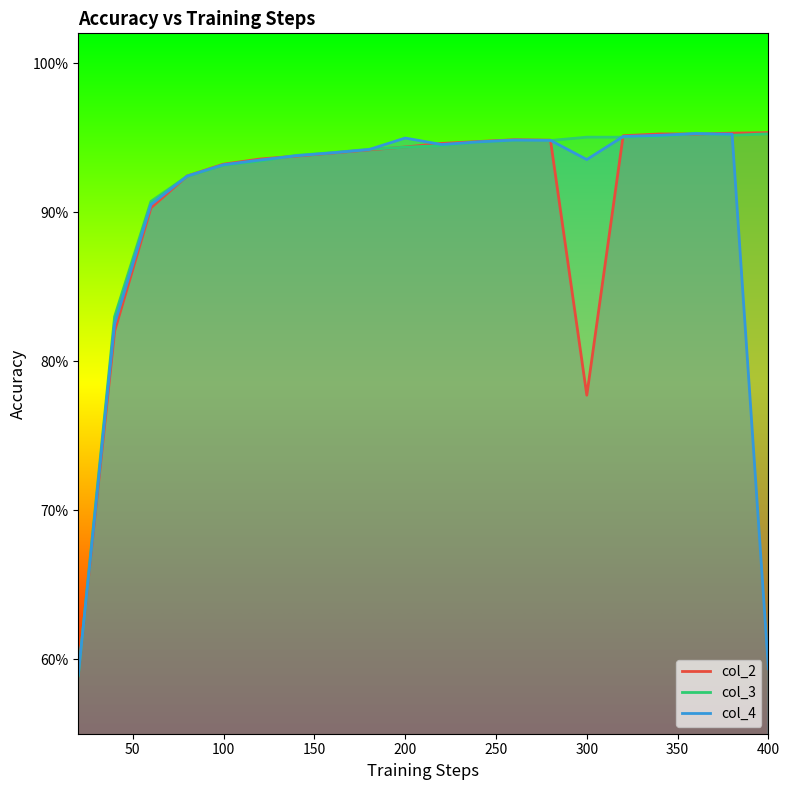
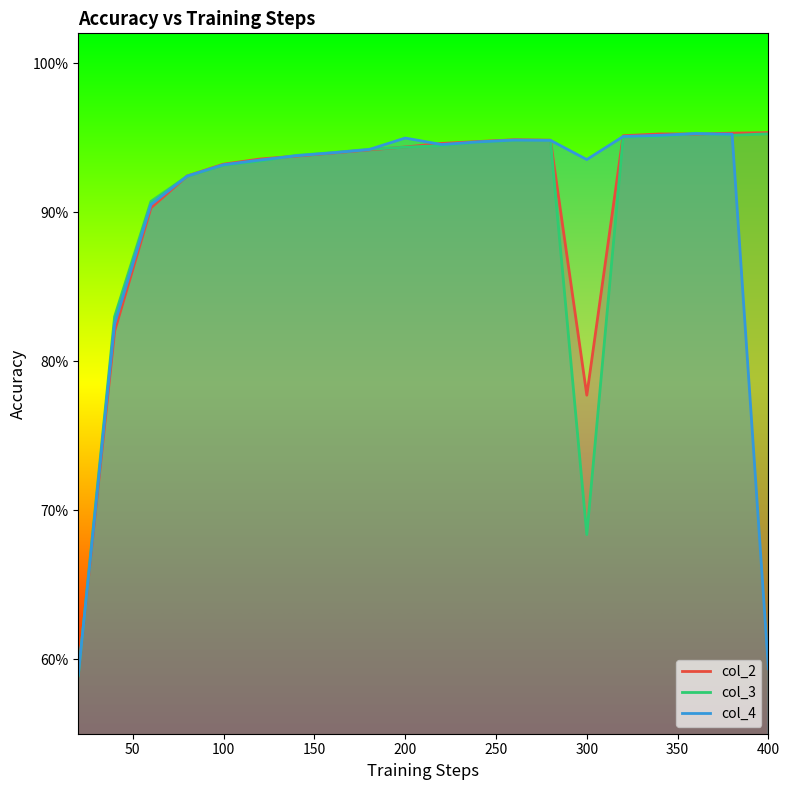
  {
    "col_2": {
      "300": "77.7%"
    },
    "col_3": {
-     "300": "95.0%"
+     "300": "68.4%"
    },
    "col_4": {
      "200": "95.0%",
      "300": "93.5%",
      "400": "59.4%"
    }
  }
